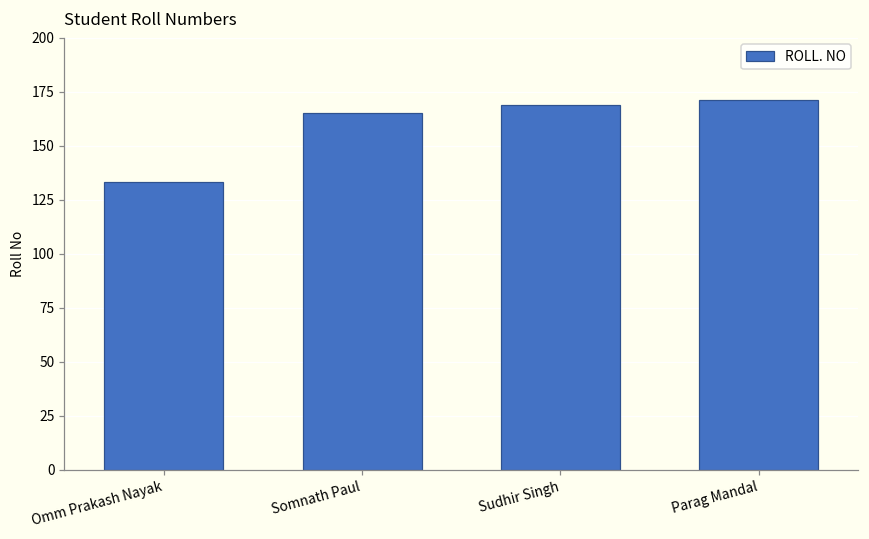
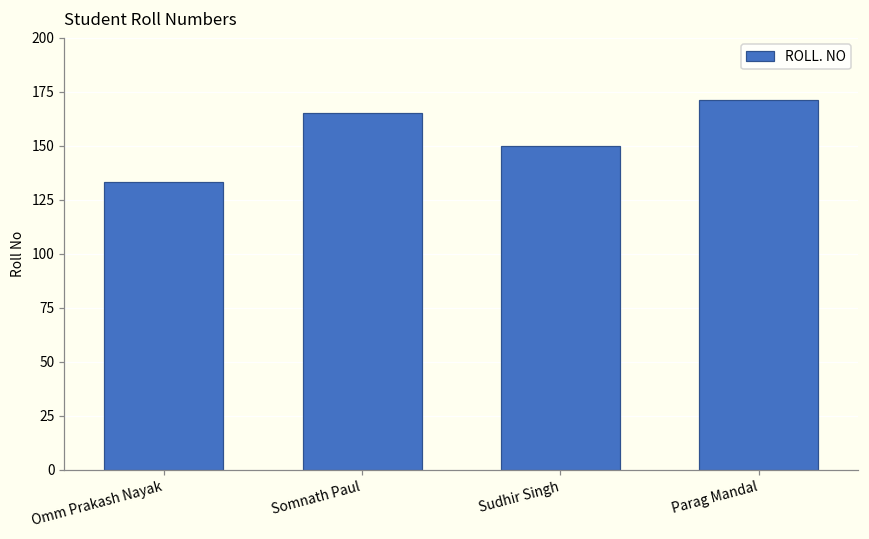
  {
    "Omm Prakash Nayak": 133,
    "Somnath Paul": 165,
-   "Sudhir Singh": 169,
+   "Sudhir Singh": 150,
    "Parag Mandal": 171
  }
